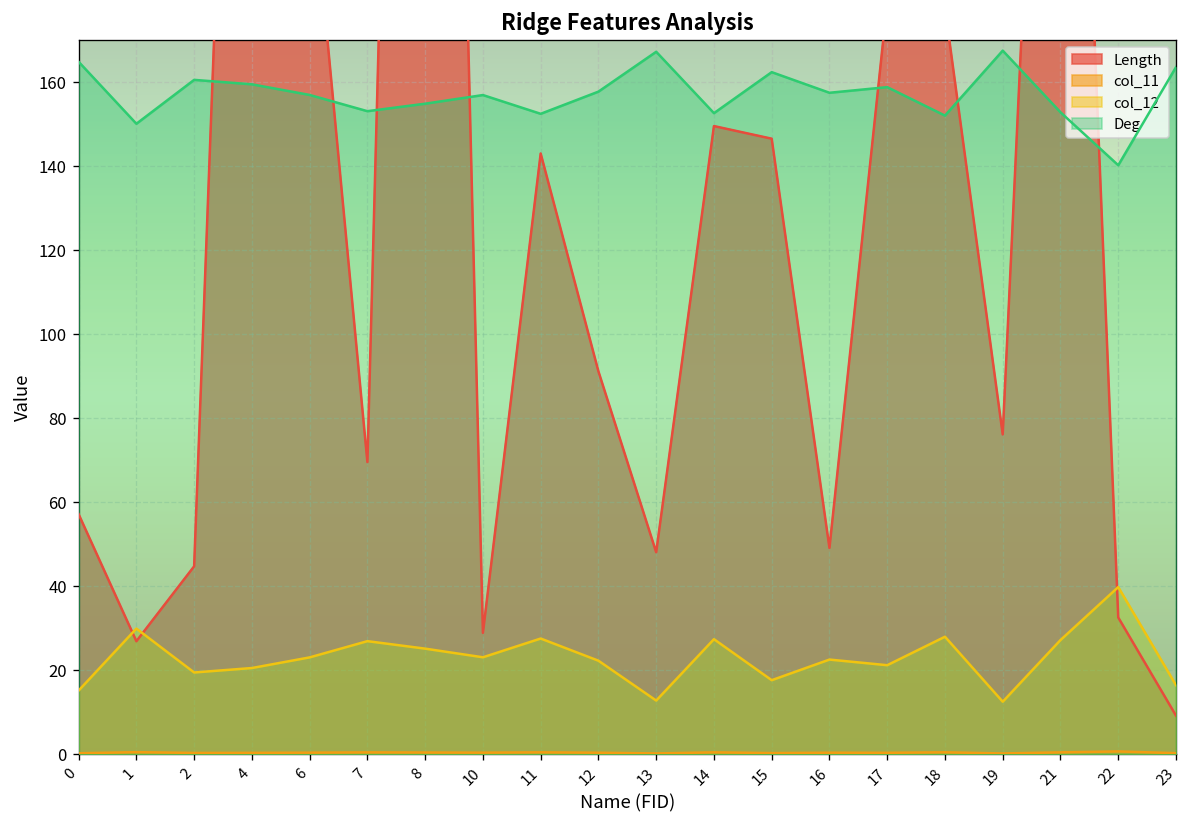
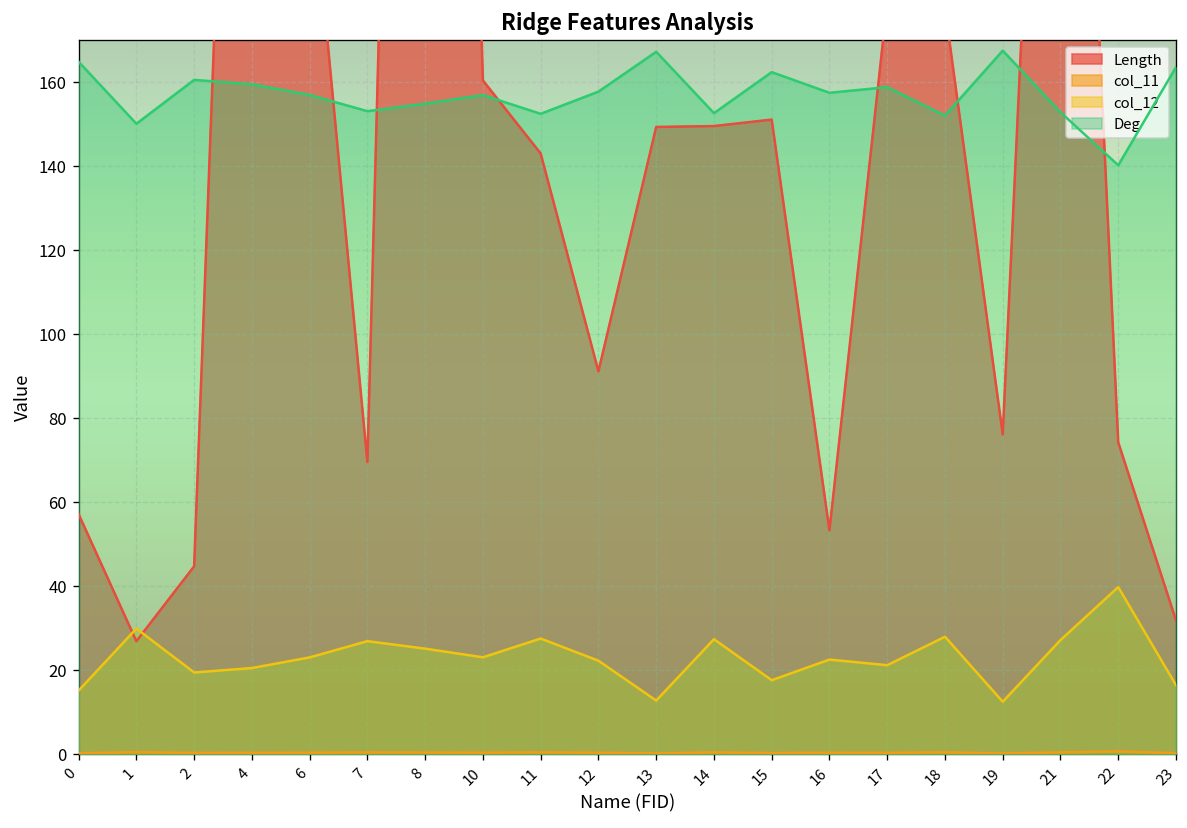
  {
    "Length": {
      "0": 57,
      "1": 27,
      "2": 45,
      "7": 70,
-     "10": 29,
+     "10": 160,
      "11": 143,
      "12": 91,
-     "13": 48,
+     "13": 149,
      "14": 150,
-     "15": 147,
-     "16": 49,
+     "15": 151,
+     "16": 53,
      "19": 76,
-     "22": 33,
-     "23": 9
+     "22": 74,
+     "23": 32
    },
    "Deg": {
      "0": 165,
      "1": 150,
      "2": 161,
      "4": 159,
      "6": 157,
      "7": 153,
      "8": 155,
      "10": 157,
      "11": 152,
      "12": 158,
      "13": 167,
      "14": 153,
      "15": 162,
      "16": 157,
      "17": 159,
      "18": 152,
      "19": 167,
      "21": 153,
      "22": 140,
      "23": 164
    }
  }
